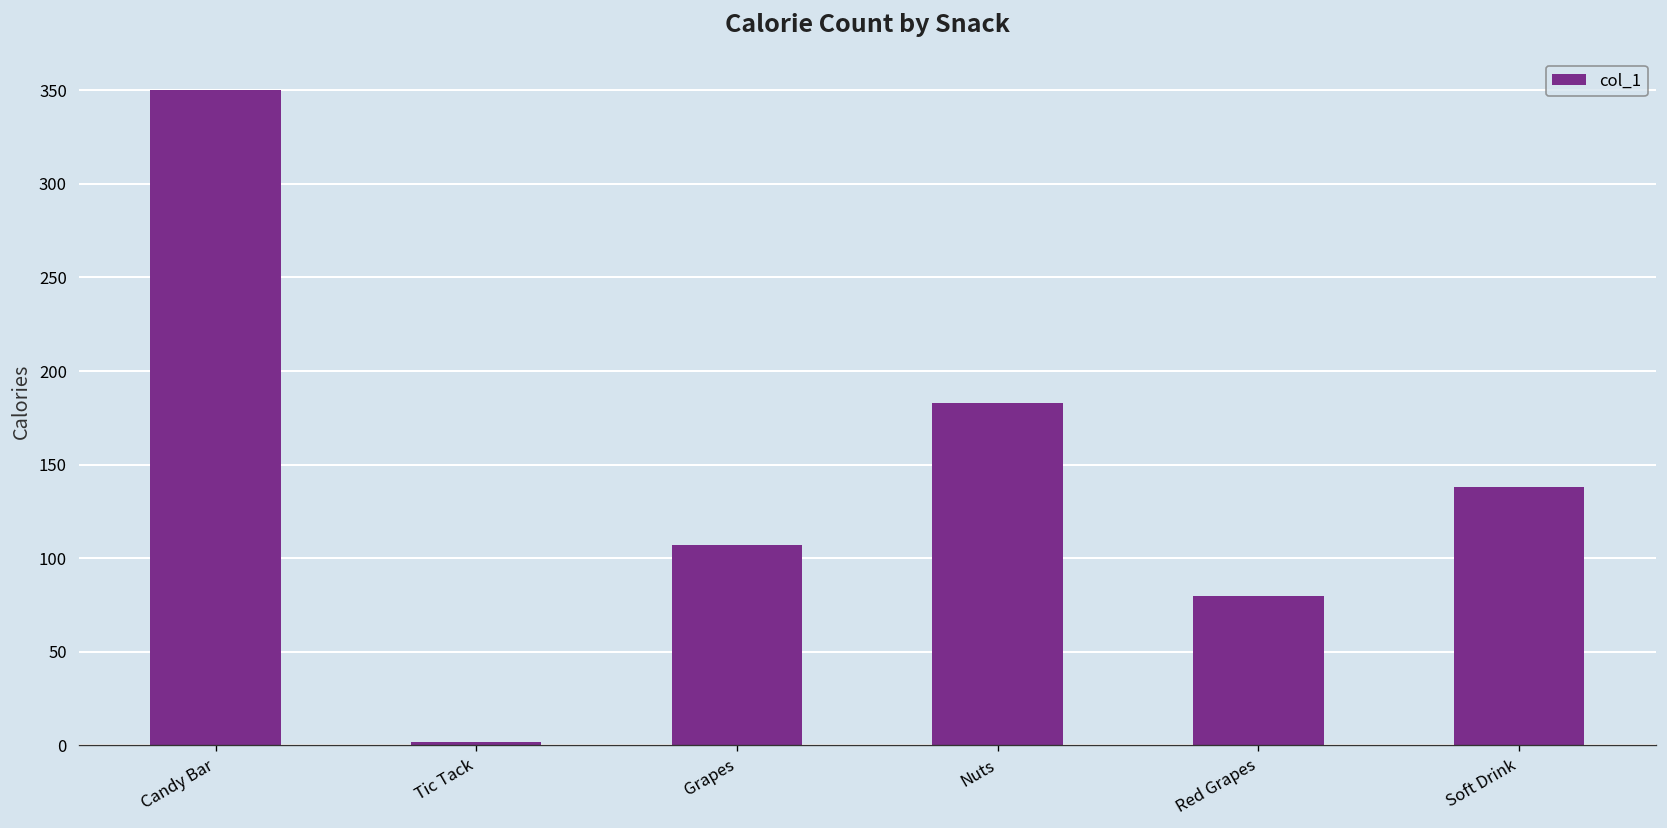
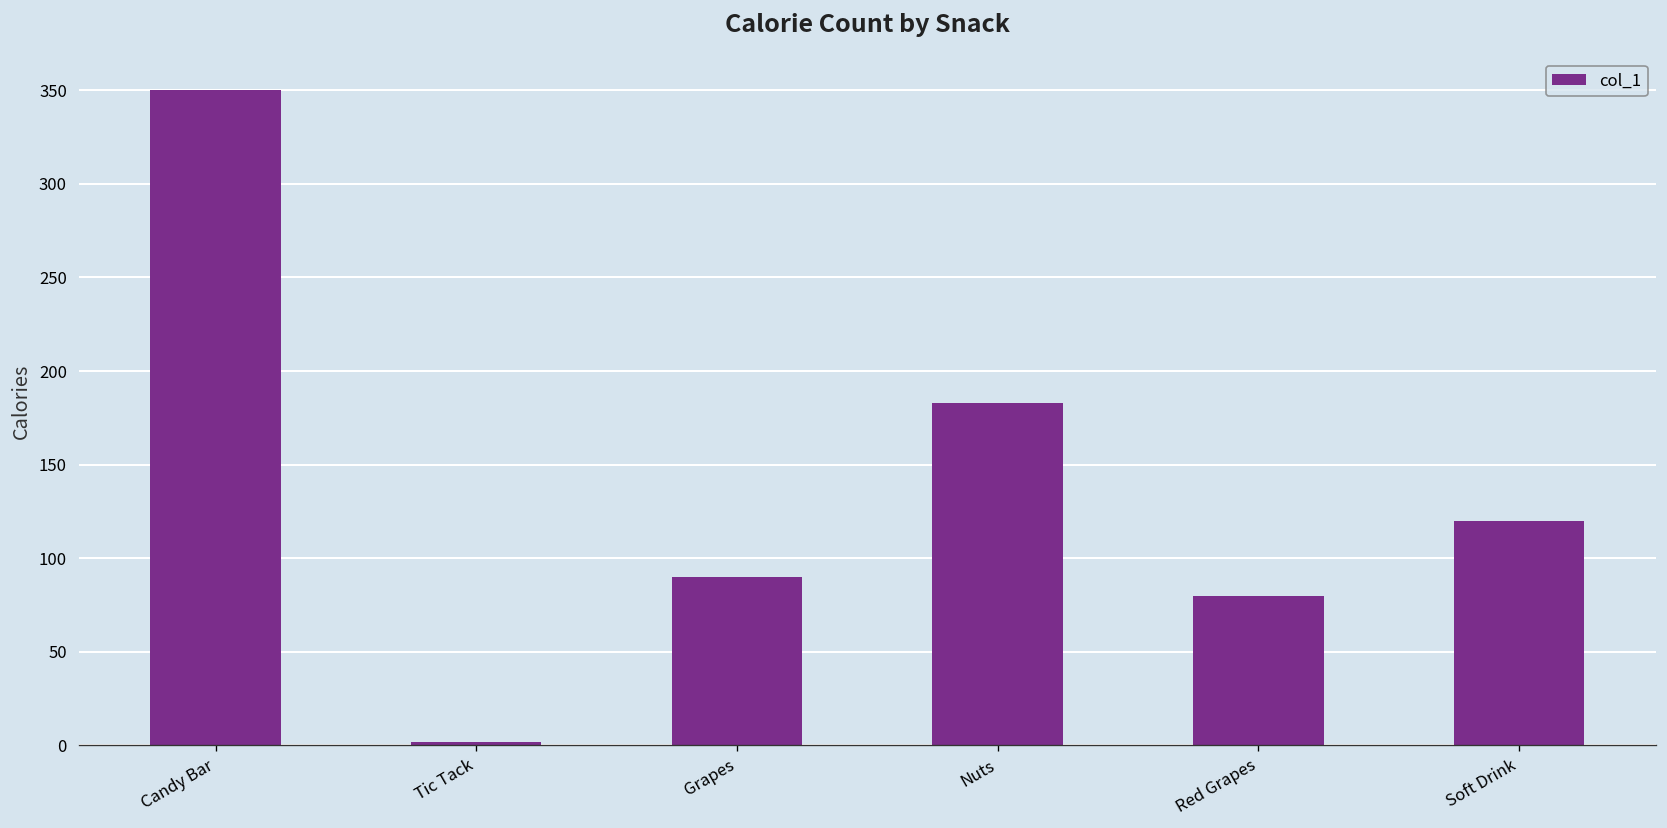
  {
    "Candy Bar": 350,
    "Tic Tack": 2,
-   "Grapes": 107,
+   "Grapes": 90,
    "Nuts": 183,
    "Red Grapes": 80,
-   "Soft Drink": 138
+   "Soft Drink": 120
  }
